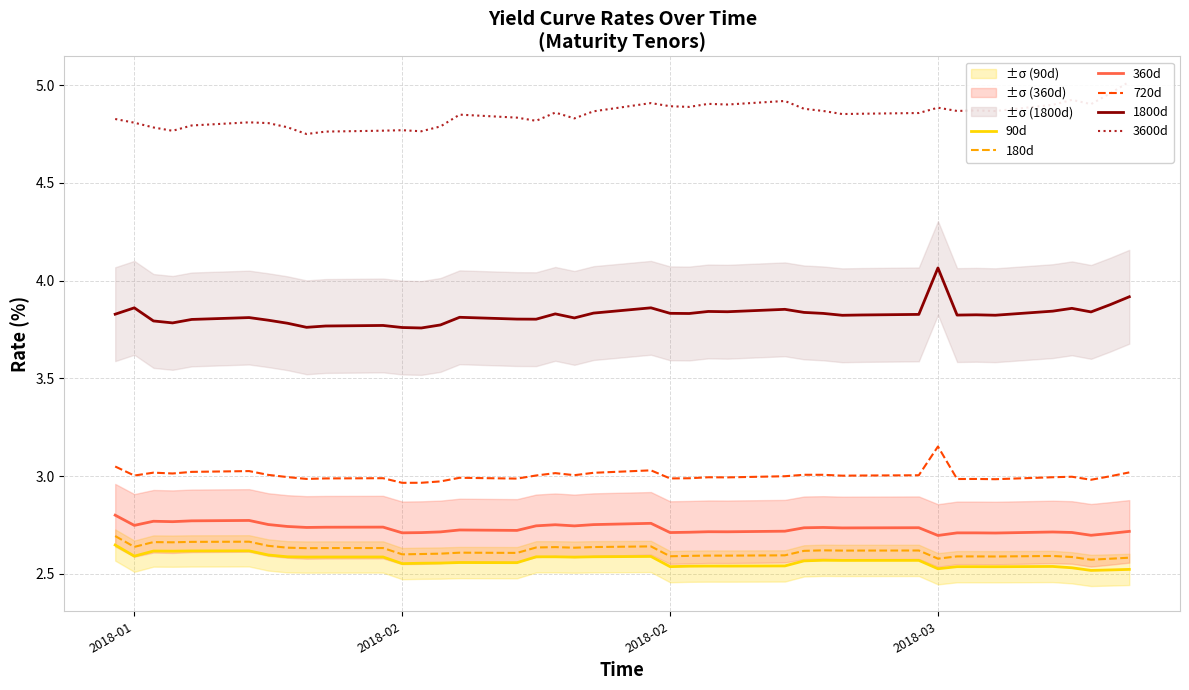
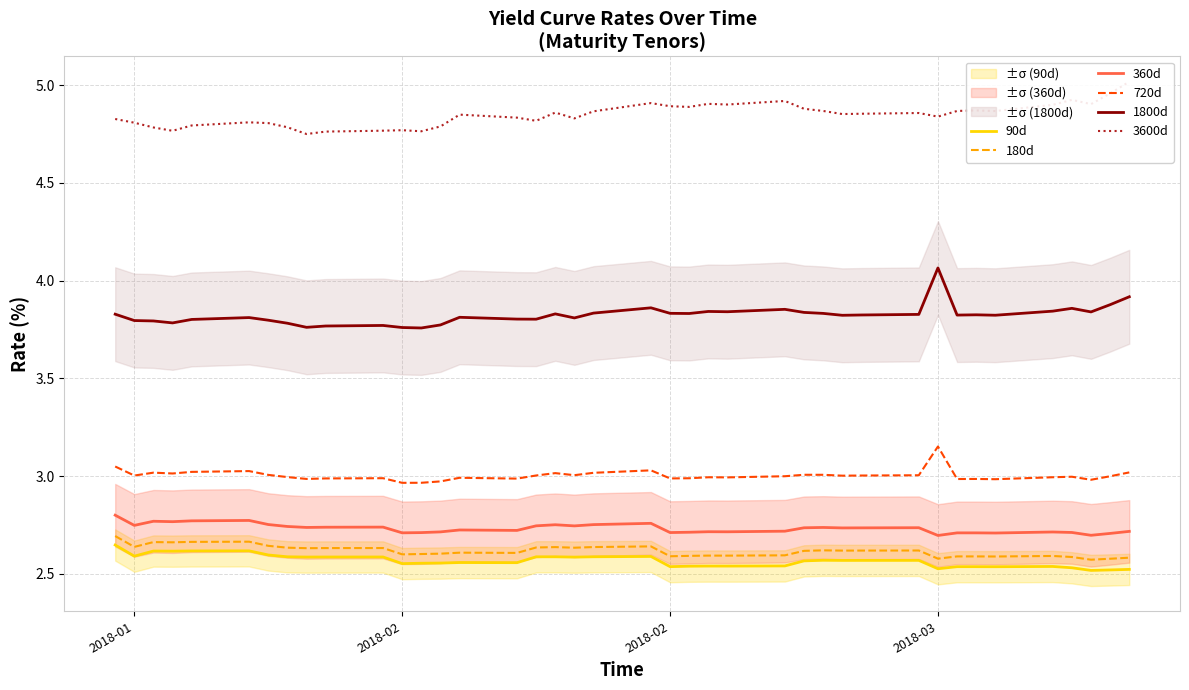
  {
    "720d": {
      "2018-01": 3.00,
      "2018-03": 3.15
    },
    "1800d": {
-     "2018-01": 3.86,
+     "2018-01": 3.80,
      "2018-03": 4.07
    },
    "3600d": {
      "2018-01": 4.81,
-     "2018-03": 4.88
+     "2018-03": 4.84
    }
  }
